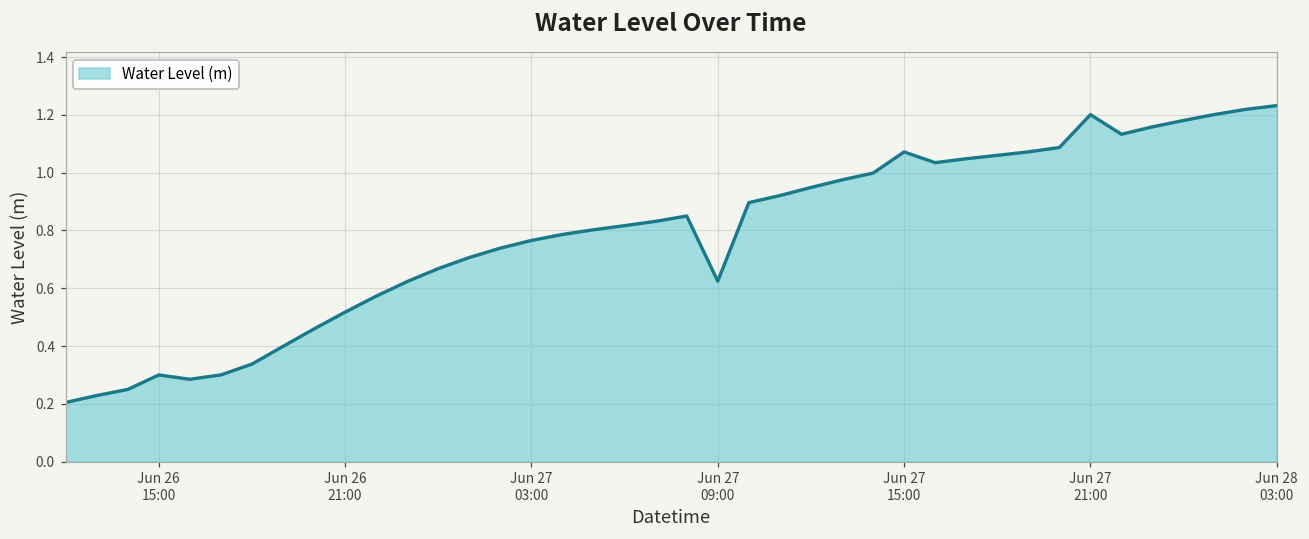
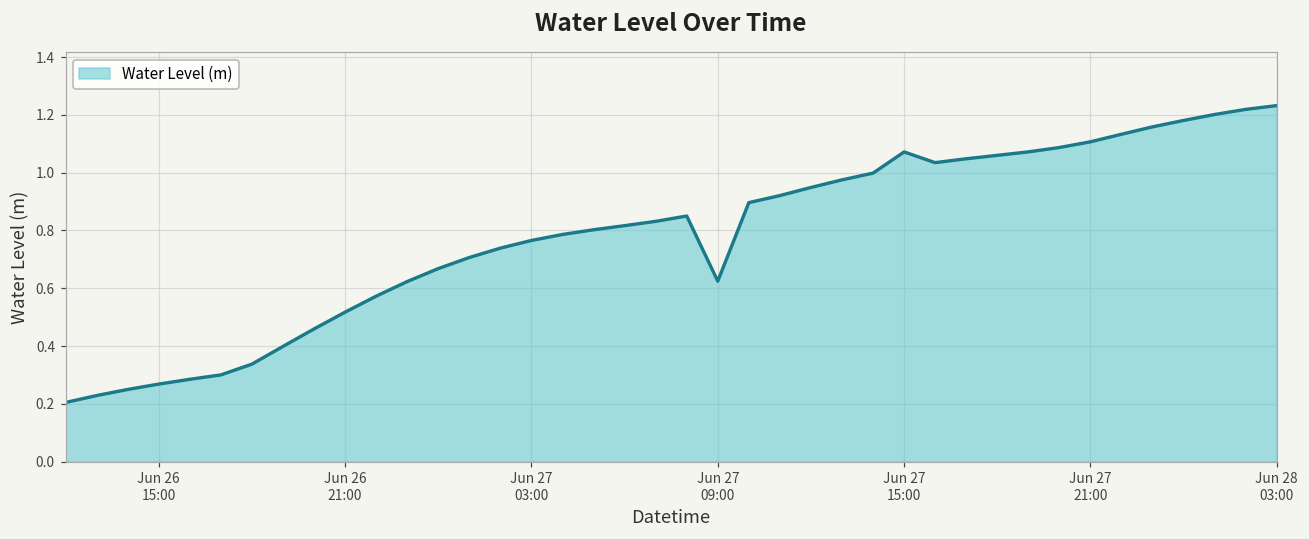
  {
-   "Jun 26 15:00": 0.30,
+   "Jun 26 15:00": 0.27,
    "Jun 26 21:00": 0.52,
    "Jun 27 03:00": 0.77,
    "Jun 27 09:00": 0.62,
    "Jun 27 15:00": 1.07,
-   "Jun 27 21:00": 1.20,
+   "Jun 27 21:00": 1.11,
    "Jun 28 03:00": 1.23
  }
